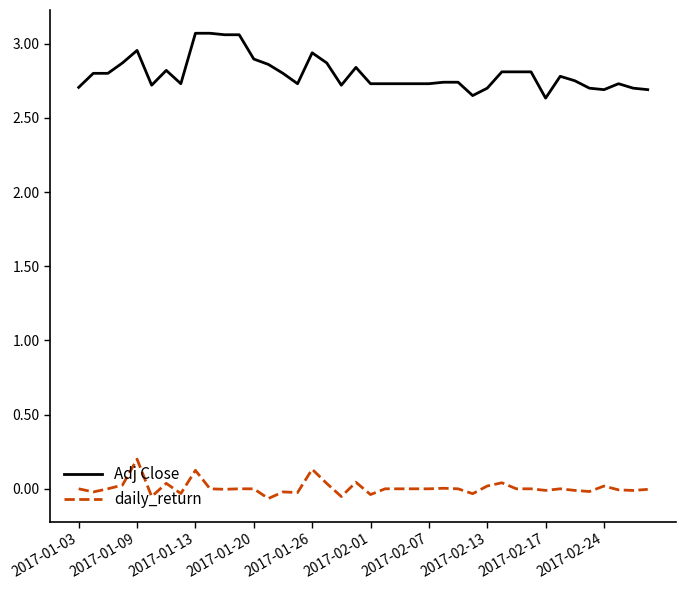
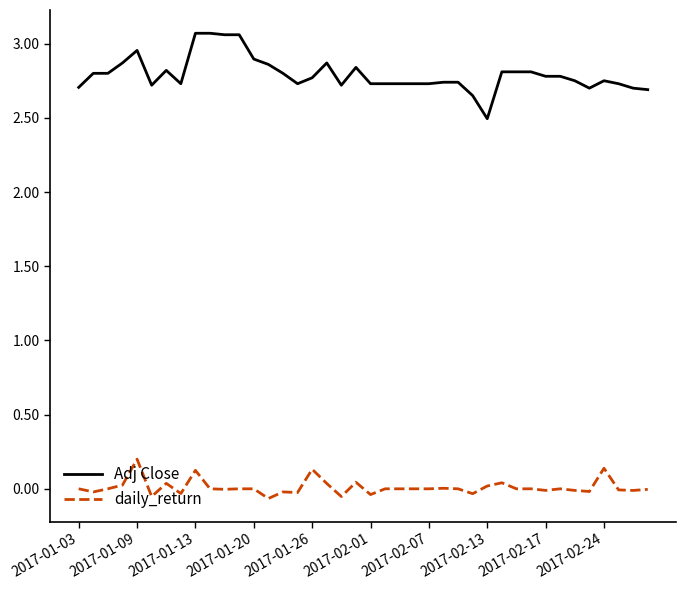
  {
    "Adj Close": {
      "2017-01-03": 2.71,
      "2017-01-09": 2.95,
      "2017-01-13": 3.07,
      "2017-01-20": 2.90,
-     "2017-01-26": 2.94,
+     "2017-01-26": 2.77,
      "2017-02-01": 2.73,
      "2017-02-07": 2.73,
-     "2017-02-13": 2.70,
-     "2017-02-17": 2.63,
-     "2017-02-24": 2.69
+     "2017-02-13": 2.49,
+     "2017-02-17": 2.78,
+     "2017-02-24": 2.75
    },
    "daily_return": {
      "2017-01-03": 0.00,
      "2017-01-09": 0.20,
      "2017-01-13": 0.12,
      "2017-01-20": 0.00,
      "2017-01-26": 0.13,
      "2017-02-01": -0.04,
      "2017-02-07": 0.00,
      "2017-02-13": 0.02,
      "2017-02-17": -0.01,
-     "2017-02-24": 0.02
+     "2017-02-24": 0.14
    }
  }
